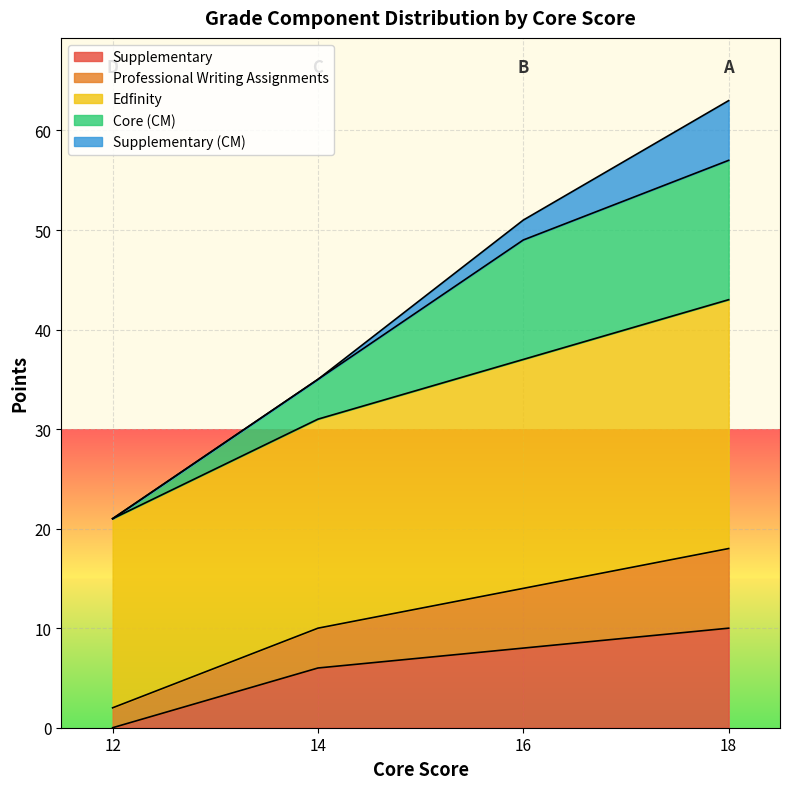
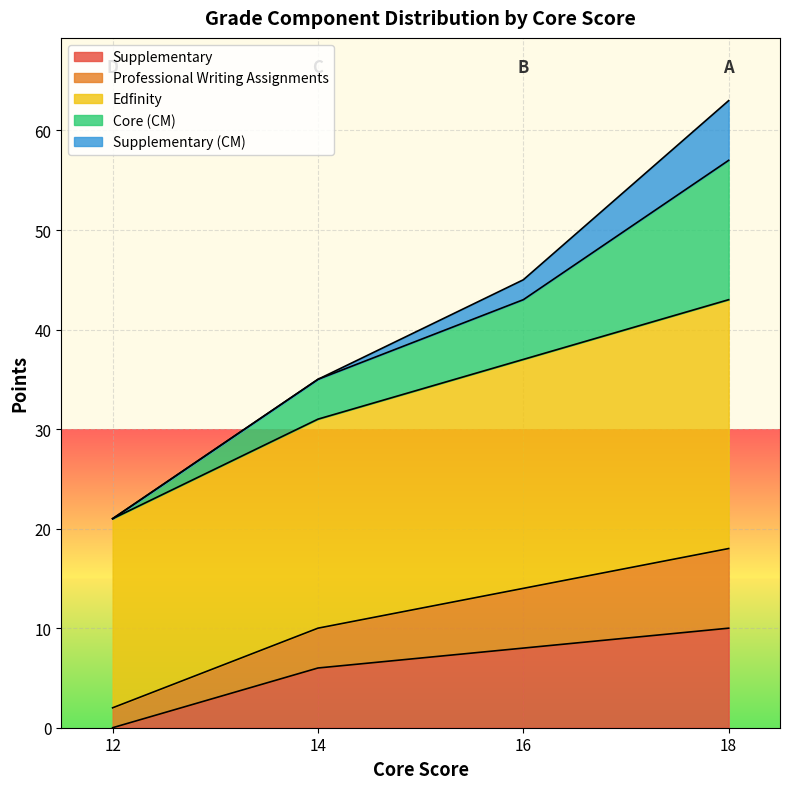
  {
    "Edfinity": {
      "14": 21,
      "16": 23,
      "18": 25
    },
    "Core (CM)": {
-     "16": 12,
+     "16": 6,
      "18": 14
    },
    "Supplementary (CM)": {
      "16": 2,
      "18": 6
    }
  }
